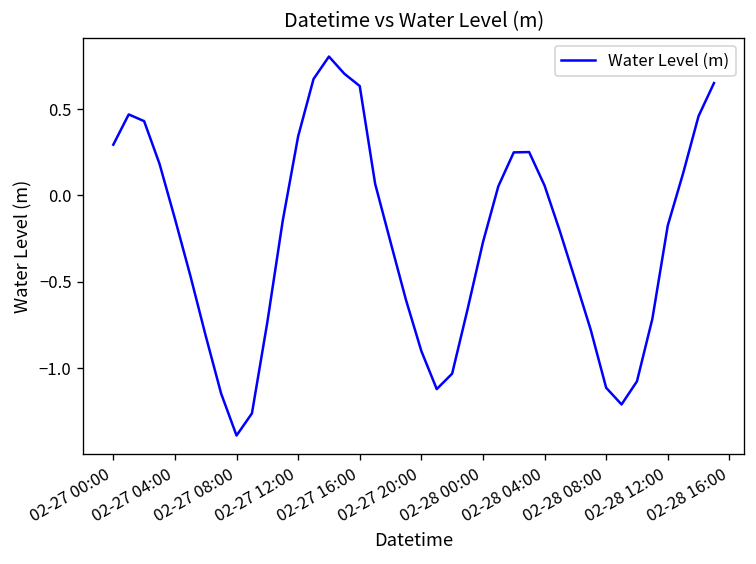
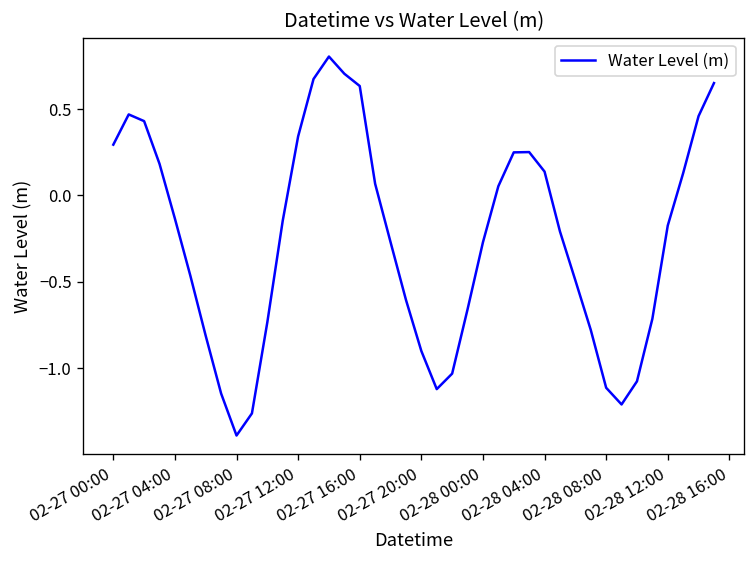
  {
    "02-27 00:00": 0.29,
    "02-27 04:00": -0.13,
    "02-27 08:00": -1.39,
    "02-27 12:00": 0.34,
    "02-27 16:00": 0.63,
    "02-27 20:00": -0.90,
    "02-28 00:00": -0.27,
-   "02-28 04:00": 0.06,
+   "02-28 04:00": 0.14,
    "02-28 08:00": -1.11,
    "02-28 12:00": -0.17
  }
